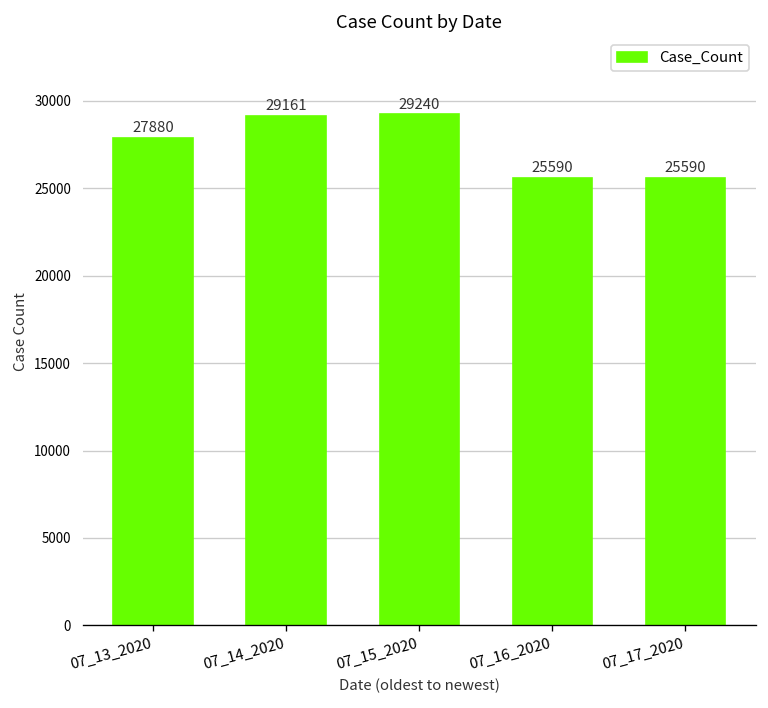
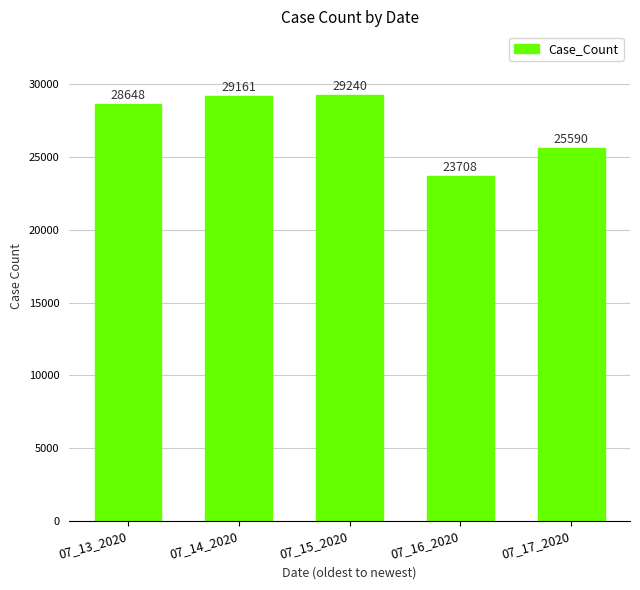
  {
-   "07_13_2020": 27880,
+   "07_13_2020": 28648,
    "07_14_2020": 29161,
    "07_15_2020": 29240,
-   "07_16_2020": 25590,
+   "07_16_2020": 23708,
    "07_17_2020": 25590
  }
